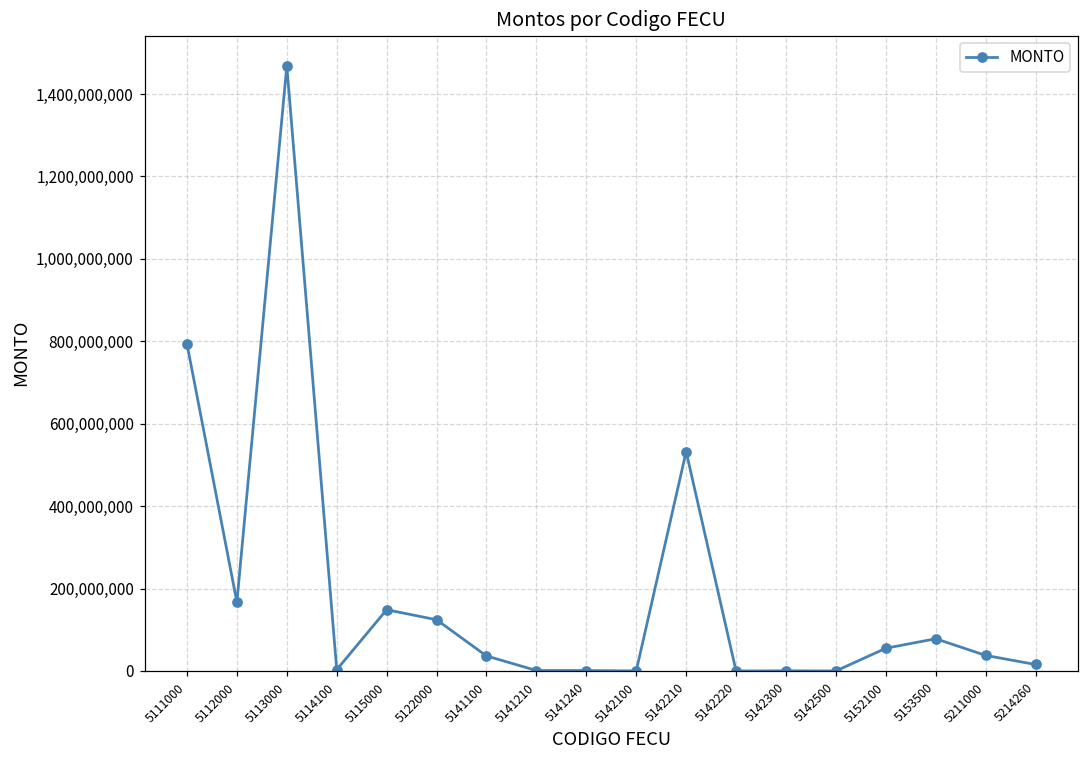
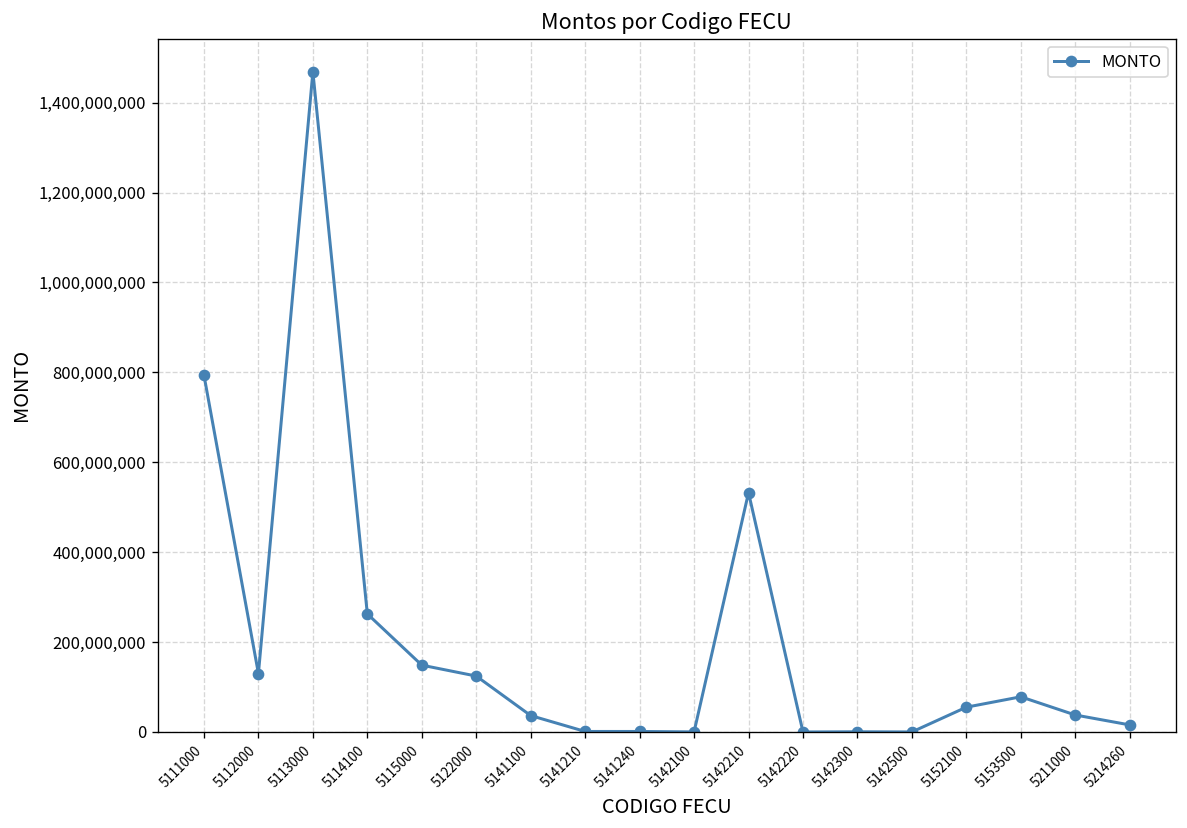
  {
    "5111000": "790,000,000",
-   "5112000": "170,000,000",
+   "5112000": "130,000,000",
    "5113000": "1,470,000,000",
-   "5114100": "0",
+   "5114100": "260,000,000",
    "5115000": "150,000,000",
    "5122000": "120,000,000",
    "5141100": "40,000,000",
    "5141210": "0",
    "5141240": "0",
    "5142100": "0",
    "5142210": "530,000,000",
    "5142220": "0",
    "5142300": "0",
    "5142500": "0",
    "5152100": "60,000,000",
    "5153500": "80,000,000",
    "5211000": "40,000,000",
    "5214260": "20,000,000"
  }
